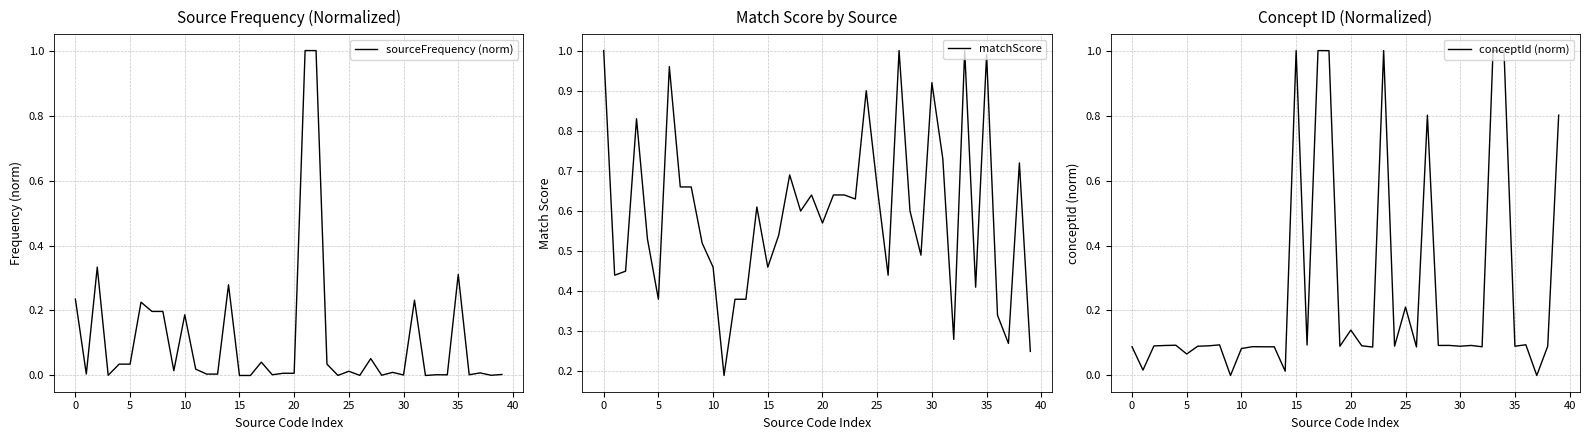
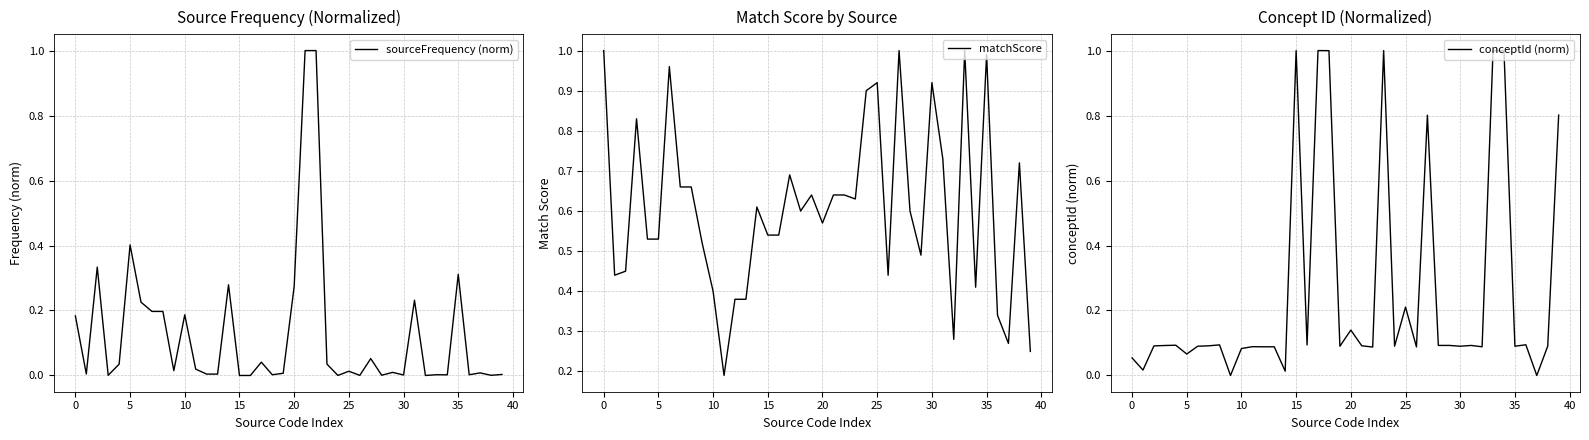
  {
    "Source Frequency (Normalized)": {
-     "0": 0.24,
-     "5": 0.03,
+     "0": 0.18,
+     "5": 0.40,
      "10": 0.19,
      "15": 0.00,
-     "20": 0.01,
+     "20": 0.27,
      "25": 0.01,
      "30": 0.00,
      "35": 0.31
    },
    "Match Score by Source": {
      "0": 1.00,
-     "5": 0.38,
-     "10": 0.46,
-     "15": 0.46,
+     "5": 0.53,
+     "10": 0.40,
+     "15": 0.54,
      "20": 0.57,
-     "25": 0.66,
+     "25": 0.92,
      "30": 0.92
    },
    "Concept ID (Normalized)": {
-     "0": 0.09,
+     "0": 0.05,
      "5": 0.07,
      "10": 0.08,
      "15": 1.00,
      "20": 0.14,
      "25": 0.21,
      "30": 0.09,
      "35": 0.09
    }
  }
